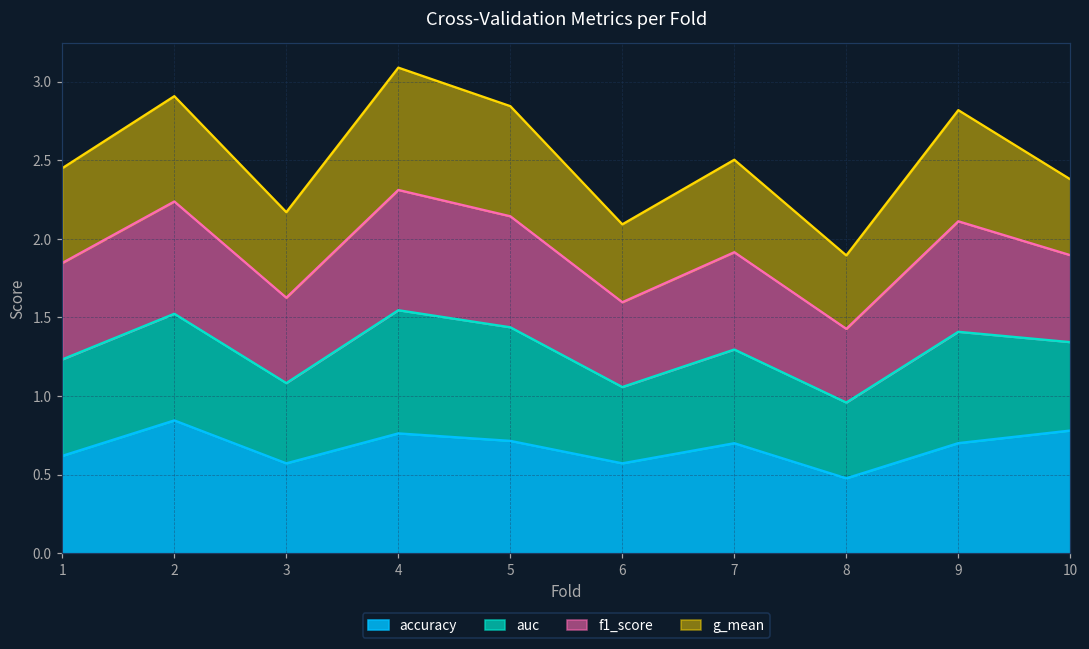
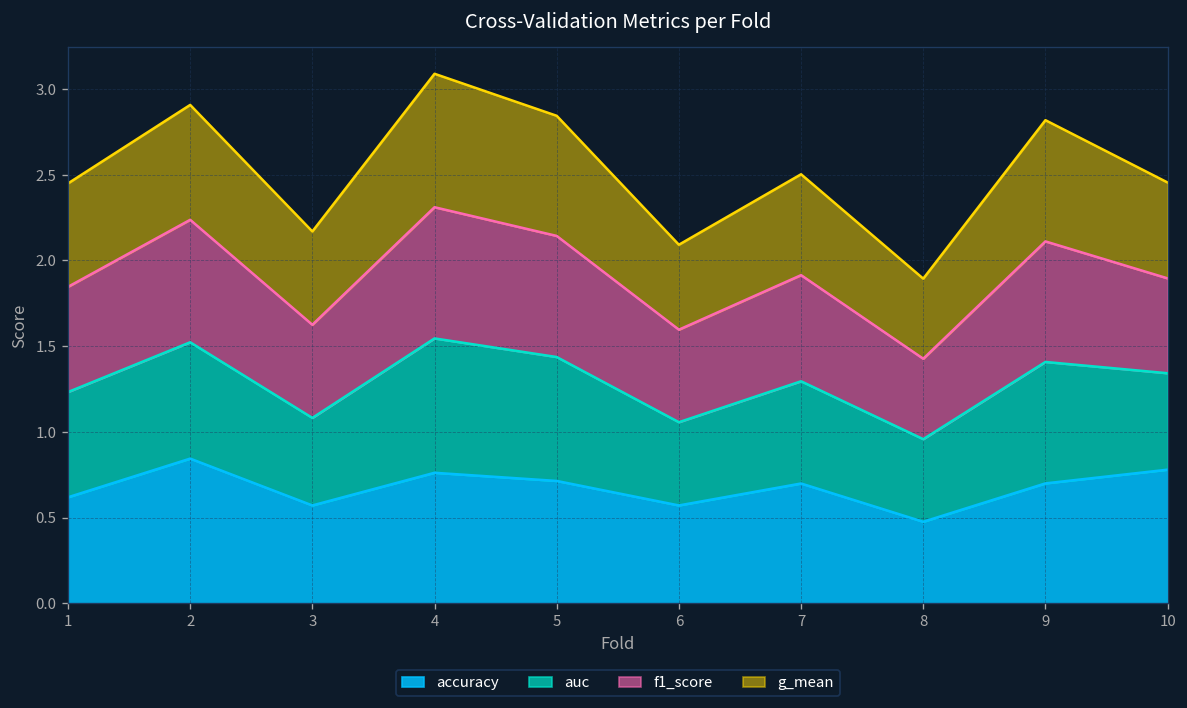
  {
    "accuracy": {
      "1": 0.62,
      "2": 0.84,
      "3": 0.57,
      "4": 0.76,
      "5": 0.71,
      "6": 0.57,
      "7": 0.70,
      "8": 0.48,
      "9": 0.70,
      "10": 0.78
    },
    "auc": {
      "1": 0.61,
      "2": 0.68,
      "3": 0.51,
      "4": 0.78,
      "5": 0.72,
      "6": 0.49,
      "7": 0.60,
      "8": 0.48,
      "9": 0.71,
      "10": 0.56
    },
    "f1_score": {
      "1": 0.61,
      "2": 0.71,
      "3": 0.54,
      "4": 0.77,
      "5": 0.71,
      "6": 0.54,
      "7": 0.62,
      "8": 0.47,
      "9": 0.70,
      "10": 0.55
    },
    "g_mean": {
      "1": 0.60,
      "2": 0.67,
      "3": 0.54,
      "4": 0.78,
      "5": 0.70,
      "6": 0.50,
      "7": 0.59,
      "8": 0.47,
      "9": 0.71,
-     "10": 0.48
+     "10": 0.56
    }
  }
